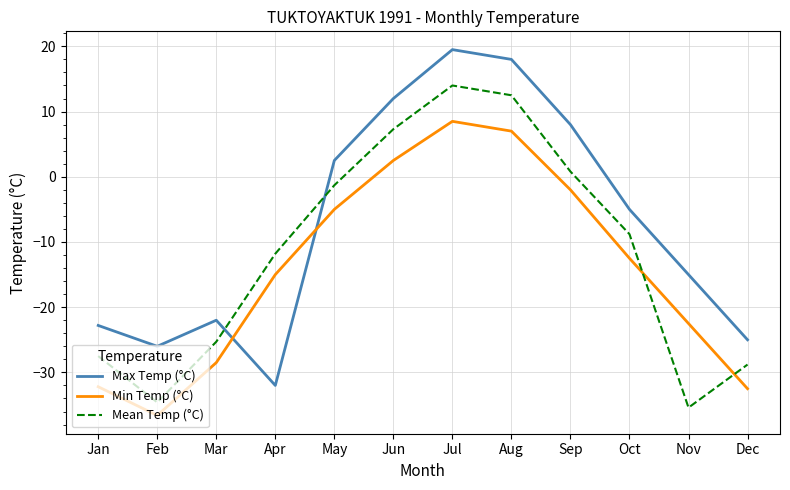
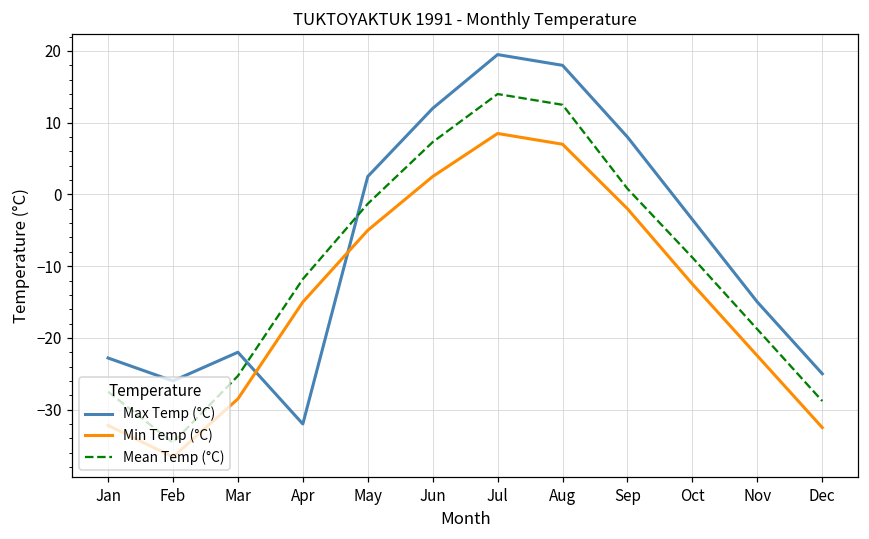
  {
    "Max Temp (°C)": {
      "Jan": -23,
      "Mar": -22,
      "Apr": -32,
      "May": 3,
      "Jun": 12,
      "Jul": 20,
      "Aug": 18,
      "Sep": 8,
-     "Oct": -5,
+     "Oct": -4,
      "Nov": -15,
      "Dec": -25
    },
    "Min Temp (°C)": {
      "Mar": -29,
      "Apr": -15,
      "May": -5,
      "Jun": 3,
      "Jul": 9,
      "Aug": 7,
      "Sep": -2,
      "Oct": -13,
      "Nov": -23,
      "Dec": -33
    },
    "Mean Temp (°C)": {
      "Mar": -25,
      "Apr": -12,
      "May": -1,
      "Jun": 7,
      "Jul": 14,
      "Aug": 13,
      "Sep": 1,
      "Oct": -9,
-     "Nov": -35,
+     "Nov": -19,
      "Dec": -29
    }
  }
